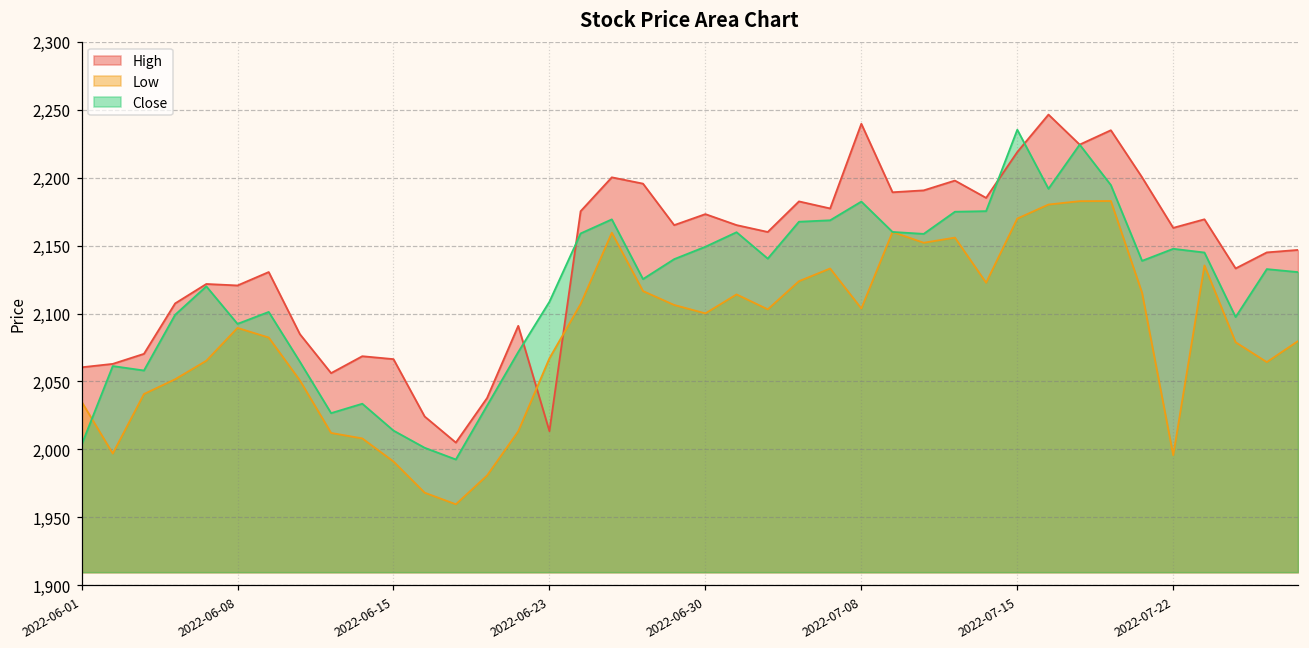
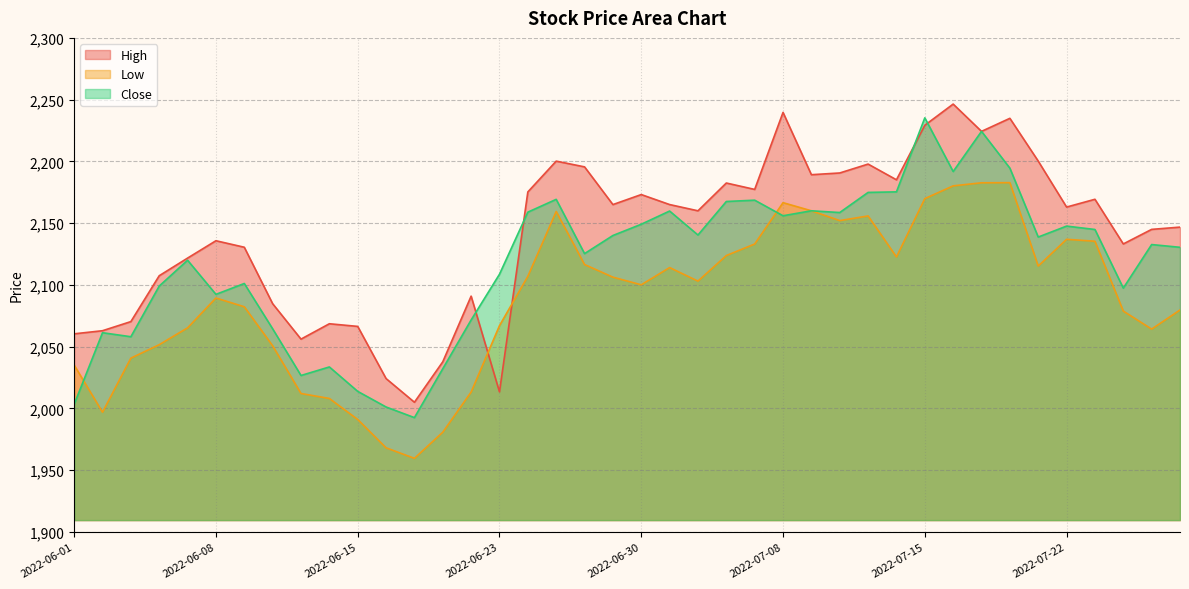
  {
    "High": {
      "2022-06-01": "2,060",
-     "2022-06-08": "2,121",
+     "2022-06-08": "2,136",
      "2022-06-15": "2,066",
      "2022-06-23": "2,013",
      "2022-06-30": "2,173",
      "2022-07-08": "2,240",
-     "2022-07-15": "2,219",
+     "2022-07-15": "2,229",
      "2022-07-22": "2,163"
    },
    "Low": {
      "2022-06-01": "2,035",
      "2022-06-08": "2,089",
      "2022-06-15": "1,991",
      "2022-06-23": "2,067",
      "2022-06-30": "2,100",
-     "2022-07-08": "2,104",
+     "2022-07-08": "2,167",
      "2022-07-15": "2,170",
-     "2022-07-22": "1,996"
+     "2022-07-22": "2,137"
    },
    "Close": {
      "2022-06-01": "2,003",
      "2022-06-08": "2,092",
      "2022-06-15": "2,014",
      "2022-06-23": "2,109",
      "2022-06-30": "2,149",
-     "2022-07-08": "2,182",
+     "2022-07-08": "2,156",
      "2022-07-15": "2,235",
      "2022-07-22": "2,148"
    }
  }
